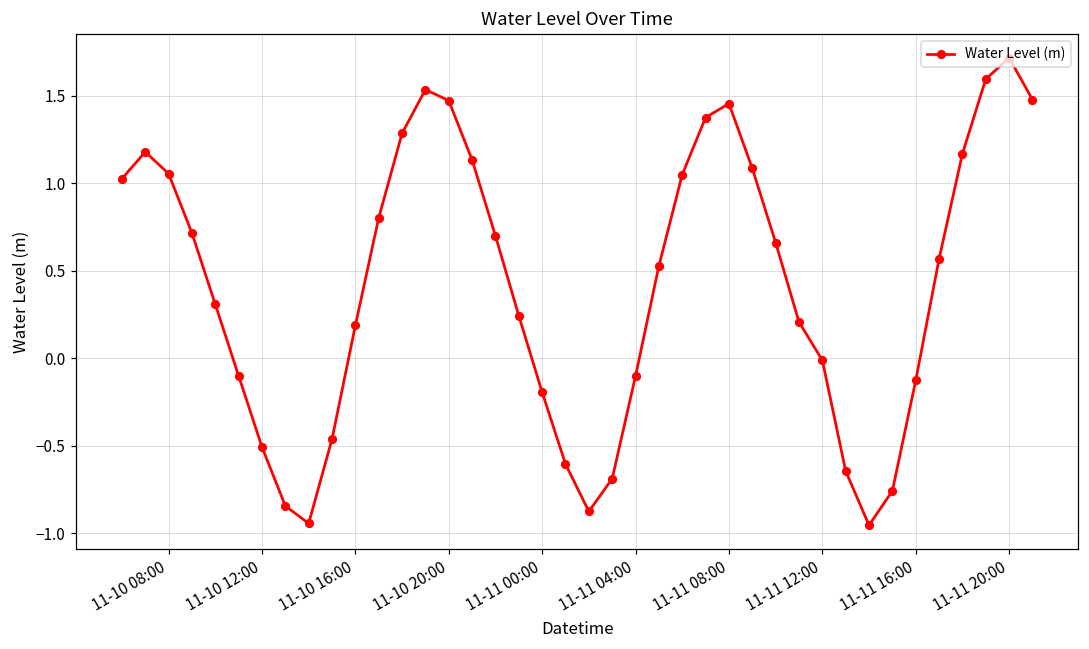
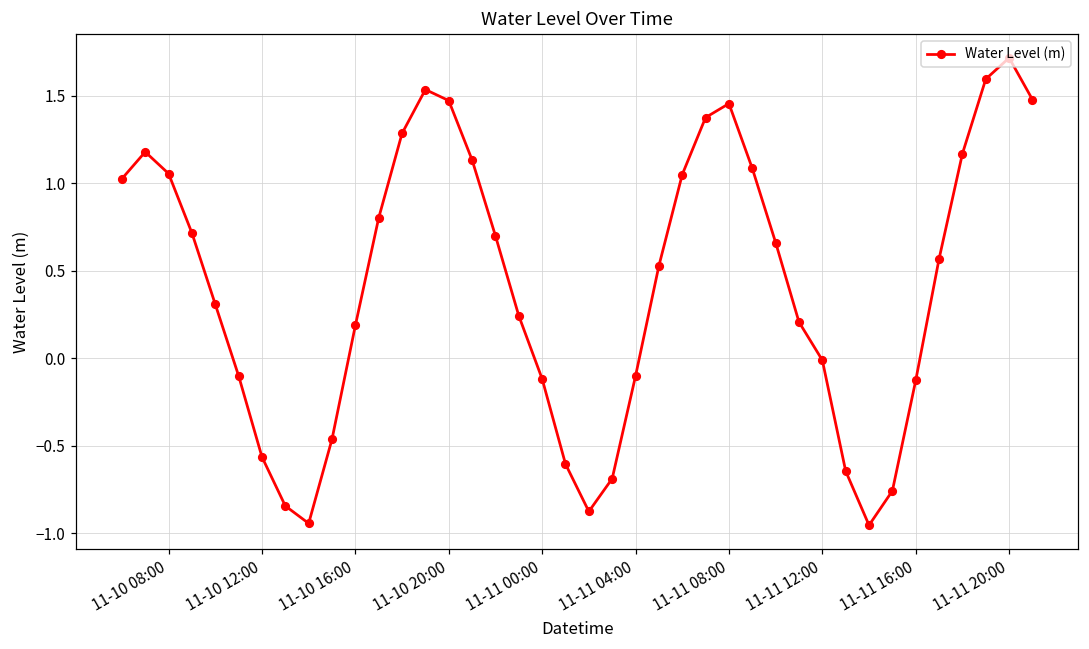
  {
    "11-10 08:00": 1.05,
-   "11-10 12:00": -0.51,
+   "11-10 12:00": -0.56,
    "11-10 16:00": 0.19,
    "11-10 20:00": 1.47,
-   "11-11 00:00": -0.19,
+   "11-11 00:00": -0.12,
    "11-11 04:00": -0.10,
    "11-11 08:00": 1.45,
    "11-11 12:00": -0.01,
    "11-11 16:00": -0.13
  }
